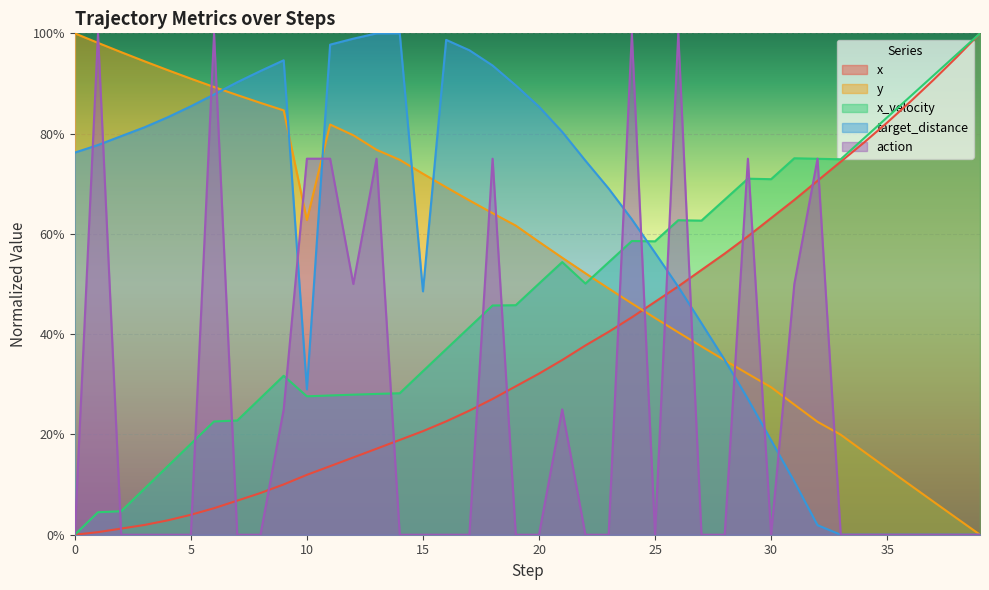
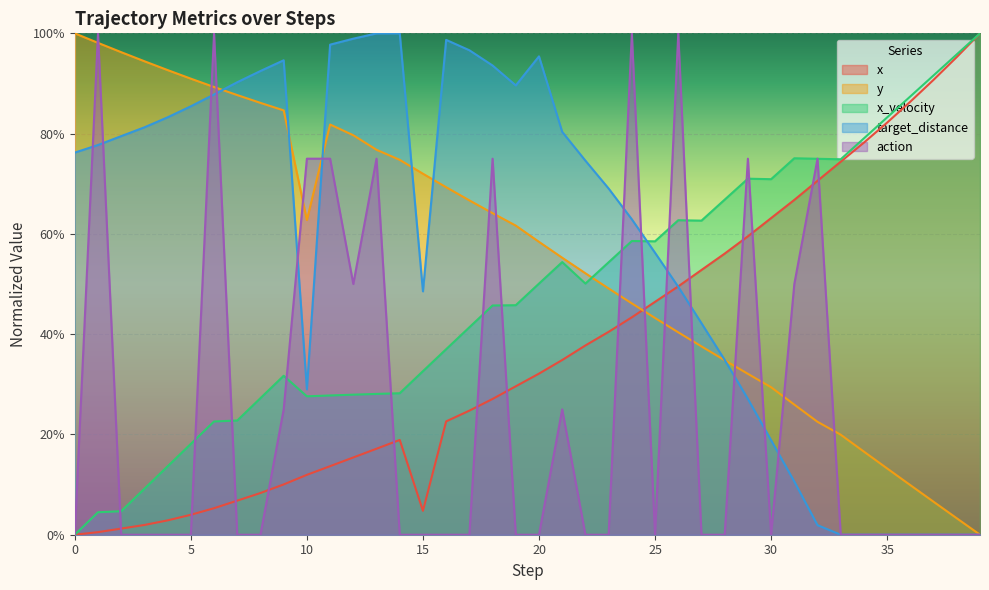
  {
    "x": {
      "5": "4%",
      "10": "12%",
-     "15": "21%",
+     "15": "5%",
      "20": "32%",
      "25": "46%",
      "30": "63%"
    },
    "y": {
      "0": "100%",
      "5": "91%",
      "10": "63%",
      "15": "72%",
      "20": "58%",
      "25": "43%",
      "30": "29%",
      "35": "13%"
    },
    "x_velocity": {
      "5": "18%",
      "10": "28%",
      "15": "33%",
      "20": "50%",
      "25": "59%",
      "30": "71%"
    },
    "target_distance": {
      "0": "76%",
      "5": "85%",
      "10": "29%",
      "15": "49%",
-     "20": "85%",
+     "20": "95%",
      "25": "56%",
      "30": "19%"
    },
    "action": {
      "5": "0%",
      "10": "75%",
      "15": "0%",
      "20": "0%",
      "25": "0%",
      "30": "0%"
    }
  }
